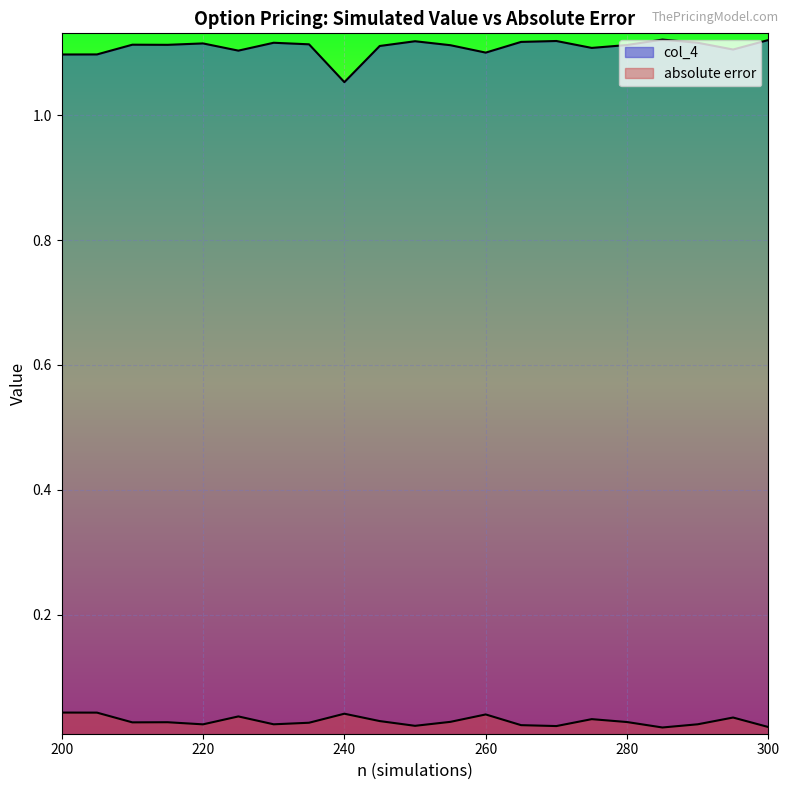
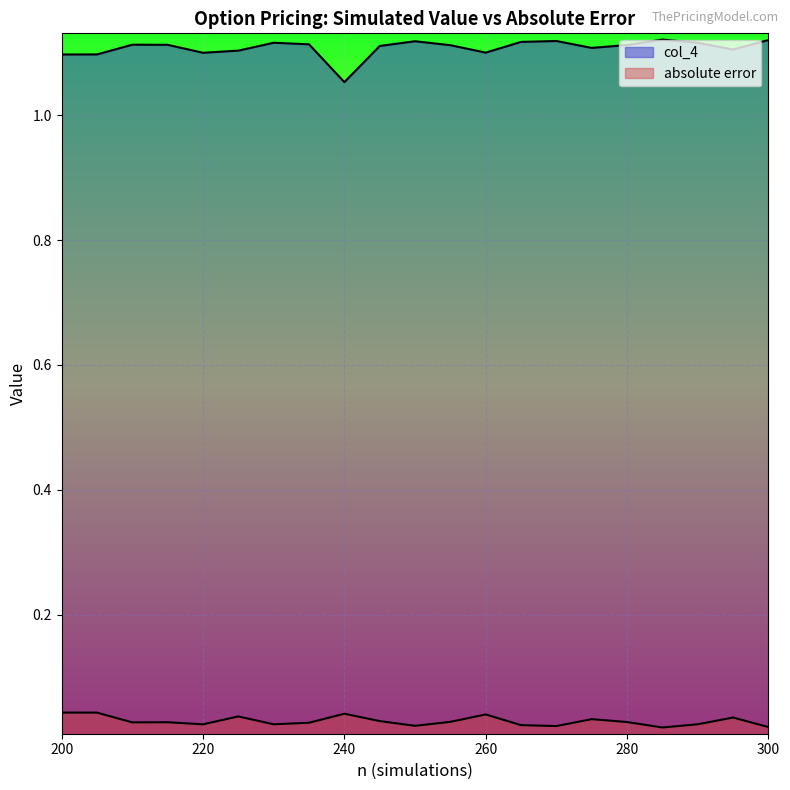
  {
    "col_4": {
      "200": 1.10,
-     "220": 1.12,
+     "220": 1.10,
      "240": 1.05,
      "260": 1.10,
      "300": 1.12
    },
    "absolute error": {
      "200": 0.04,
      "220": 0.02,
      "240": 0.04,
      "260": 0.04,
      "280": 0.03,
      "300": 0.02
    }
  }
